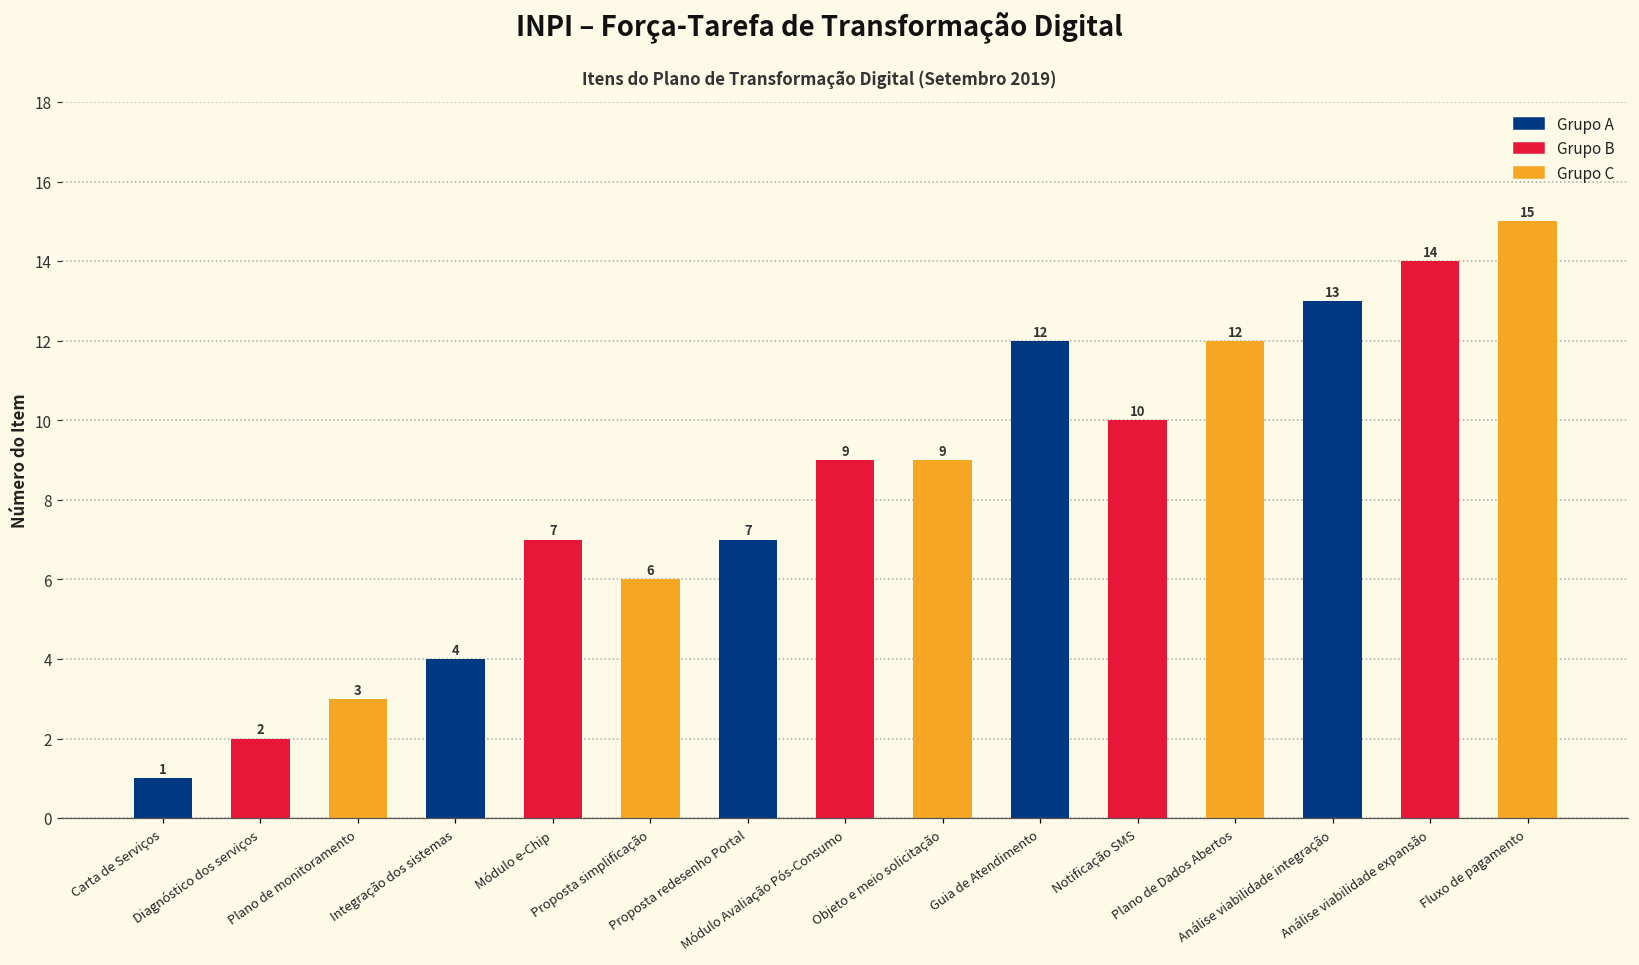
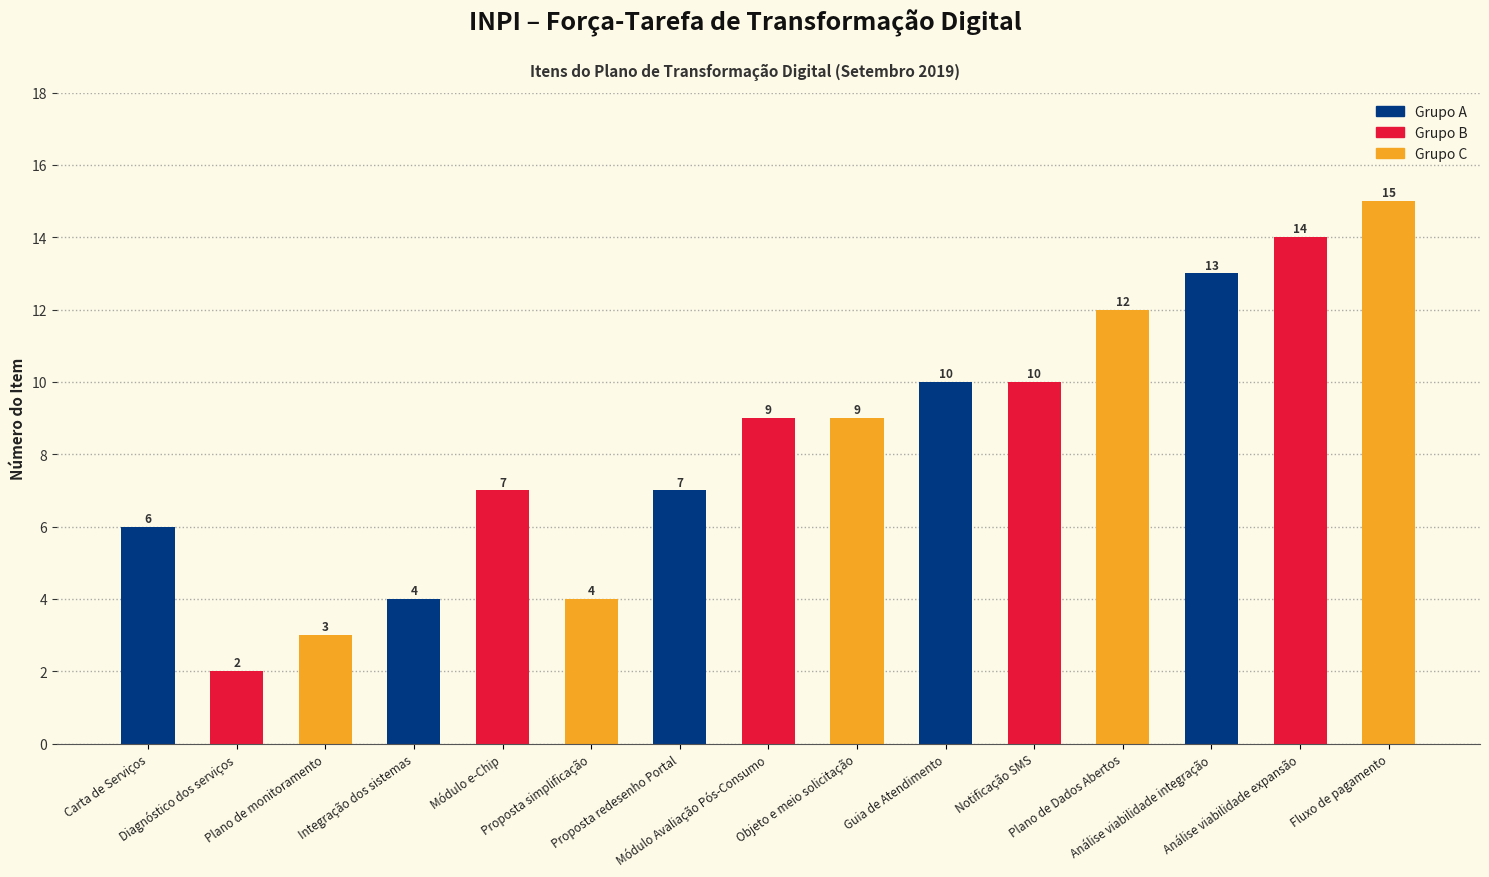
  {
-   "Carta de Serviços": 1,
+   "Carta de Serviços": 6,
    "Diagnóstico dos serviços": 2,
    "Plano de monitoramento": 3,
    "Integração dos sistemas": 4,
    "Módulo e-Chip": 7,
-   "Proposta simplificação": 6,
+   "Proposta simplificação": 4,
    "Proposta redesenho Portal": 7,
    "Módulo Avaliação Pós-Consumo": 9,
    "Objeto e meio solicitação": 9,
-   "Guia de Atendimento": 12,
+   "Guia de Atendimento": 10,
    "Notificação SMS": 10,
    "Plano de Dados Abertos": 12,
    "Análise viabilidade integração": 13,
    "Análise viabilidade expansão": 14,
    "Fluxo de pagamento": 15
  }
